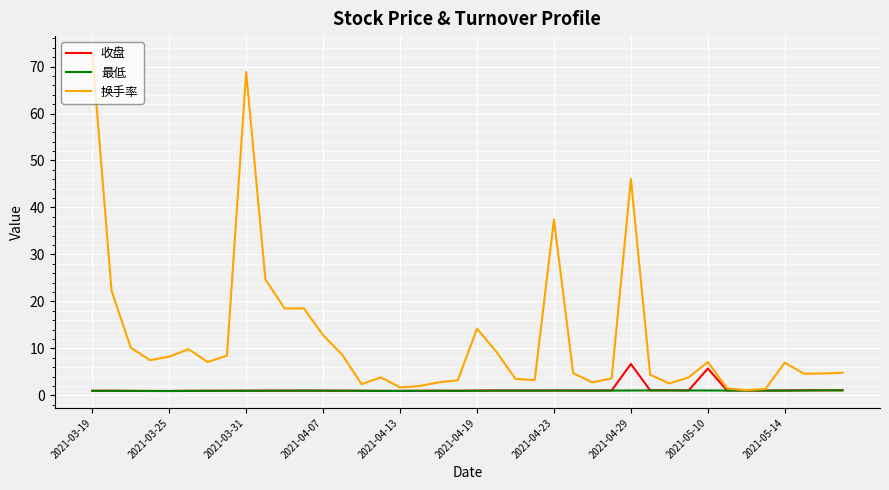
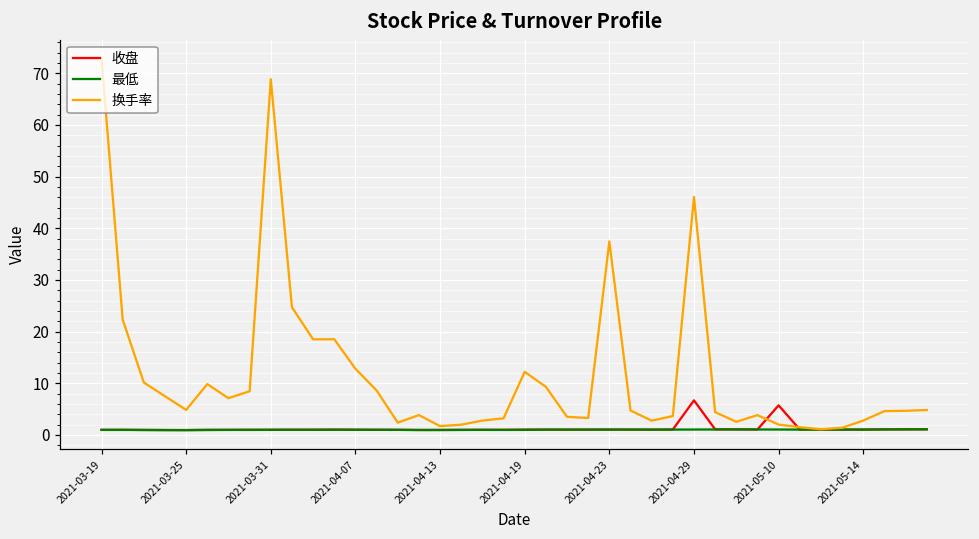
  {
    "收盘": {
      "2021-04-29": 7,
      "2021-05-10": 6
    },
    "最低": {
      "2021-04-29": 1,
      "2021-05-10": 1
    },
    "换手率": {
-     "2021-03-25": 8,
+     "2021-03-25": 5,
      "2021-03-31": 69,
      "2021-04-07": 13,
      "2021-04-13": 2,
-     "2021-04-19": 14,
+     "2021-04-19": 12,
      "2021-04-23": 37,
      "2021-04-29": 46,
-     "2021-05-10": 7,
-     "2021-05-14": 7
+     "2021-05-10": 2,
+     "2021-05-14": 3
    }
  }
